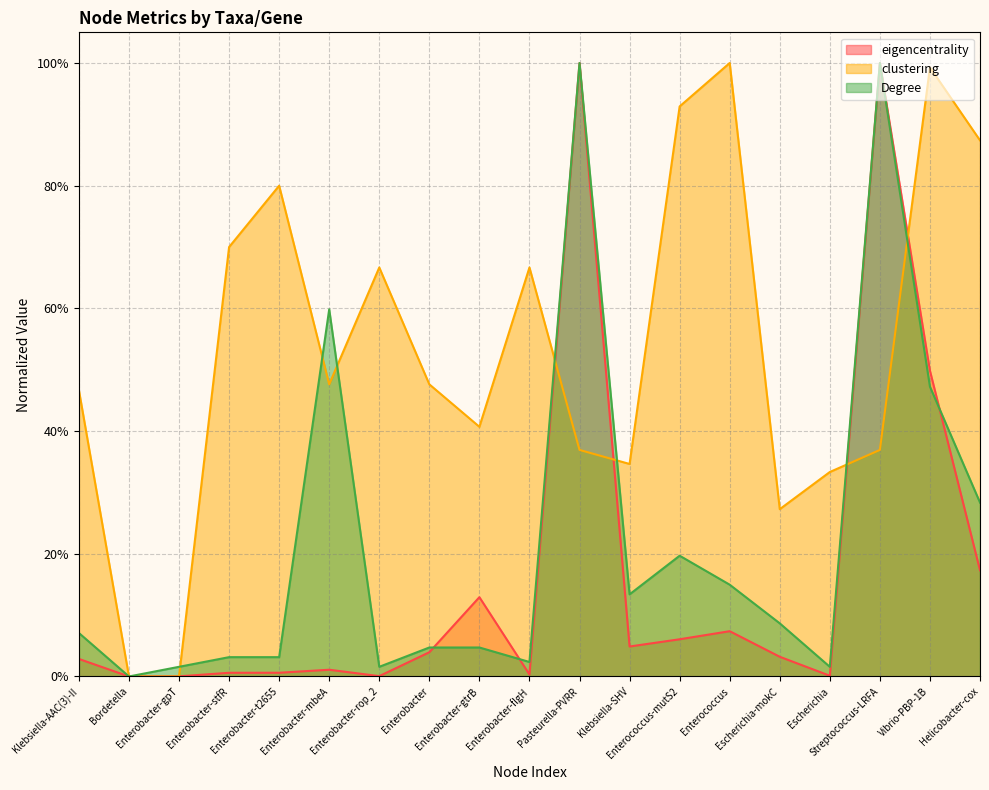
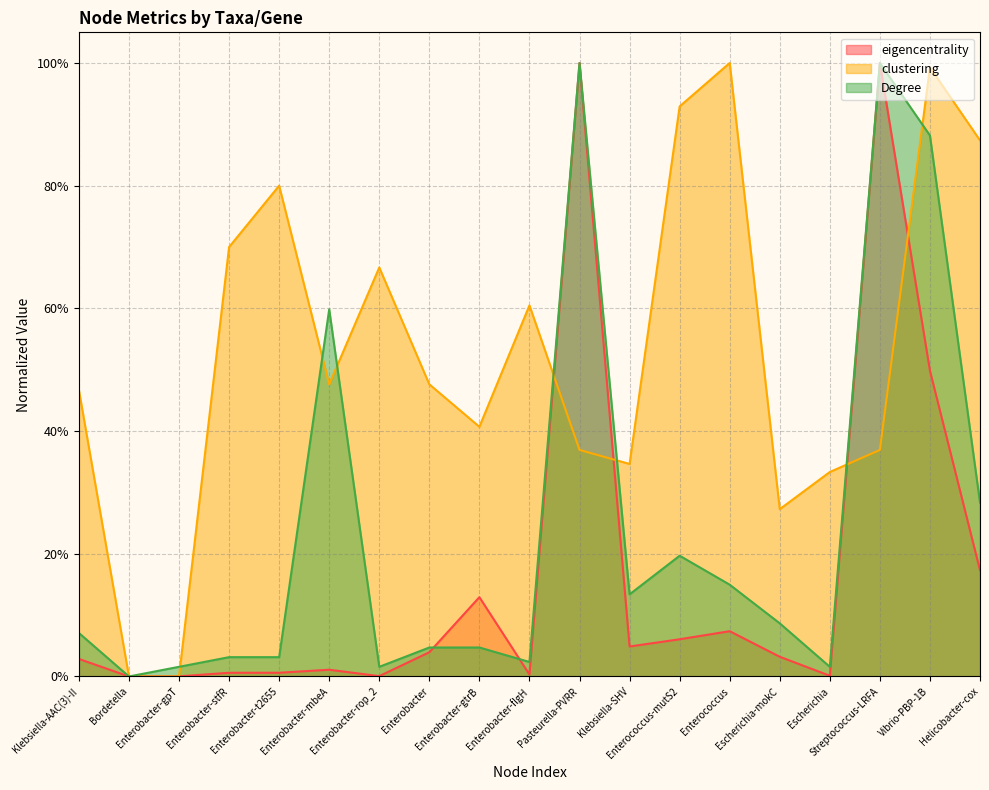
  {
    "eigencentrality": {
      "Klebsiella-AAC(3)-II": "3%",
      "Enterobacter-stfR": "1%",
      "Enterobacter-t2655": "1%",
      "Enterobacter-mbeA": "1%",
      "Enterobacter-rop_2": "0%",
      "Enterobacter": "4%",
      "Enterobacter-gtrB": "13%",
      "Enterobacter-flgH": "0%",
      "Klebsiella-SHV": "5%",
      "Enterococcus-mutS2": "6%",
      "Enterococcus": "7%",
      "Escherichia-mokC": "3%",
      "Escherichia": "0%",
      "Vibrio-PBP-1B": "50%",
      "Helicobacter-cox": "17%"
    },
    "clustering": {
      "Klebsiella-AAC(3)-II": "47%",
      "Enterobacter-stfR": "70%",
      "Enterobacter-t2655": "80%",
      "Enterobacter-mbeA": "48%",
      "Enterobacter-rop_2": "67%",
      "Enterobacter": "48%",
      "Enterobacter-gtrB": "41%",
-     "Enterobacter-flgH": "67%",
+     "Enterobacter-flgH": "60%",
      "Pasteurella-PVRR": "37%",
      "Klebsiella-SHV": "35%",
      "Enterococcus-mutS2": "93%",
      "Enterococcus": "100%",
      "Escherichia-mokC": "27%",
      "Escherichia": "33%",
      "Streptococcus-LRFA": "37%",
      "Helicobacter-cox": "87%"
    },
    "Degree": {
      "Klebsiella-AAC(3)-II": "7%",
      "Enterobacter-gpT": "2%",
      "Enterobacter-stfR": "3%",
      "Enterobacter-t2655": "3%",
      "Enterobacter-mbeA": "60%",
      "Enterobacter-rop_2": "2%",
      "Enterobacter": "5%",
      "Enterobacter-gtrB": "5%",
      "Enterobacter-flgH": "2%",
      "Klebsiella-SHV": "13%",
      "Enterococcus-mutS2": "20%",
      "Enterococcus": "15%",
      "Escherichia-mokC": "9%",
      "Escherichia": "2%",
-     "Vibrio-PBP-1B": "47%",
+     "Vibrio-PBP-1B": "88%",
      "Helicobacter-cox": "28%"
    }
  }
